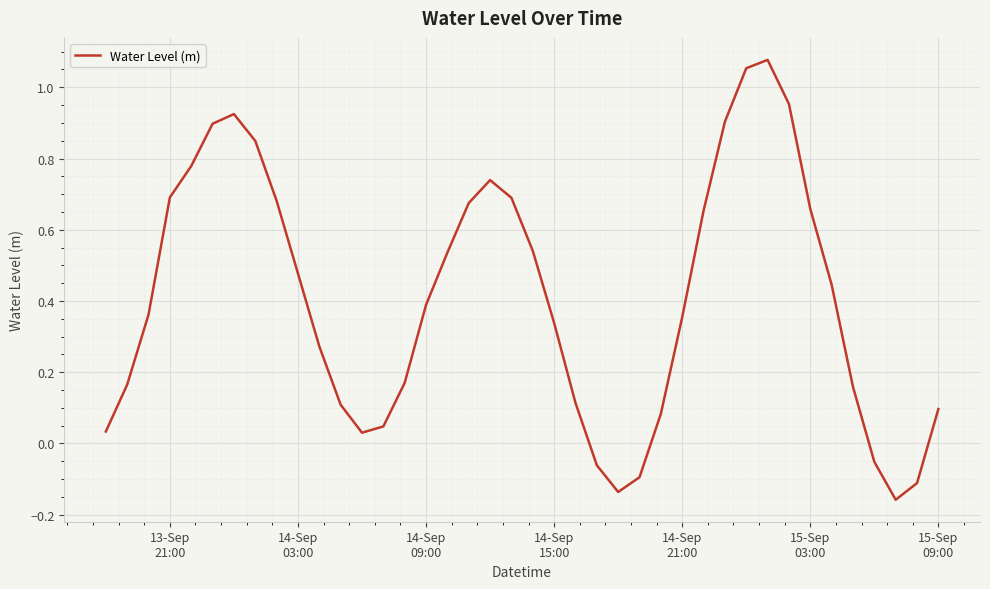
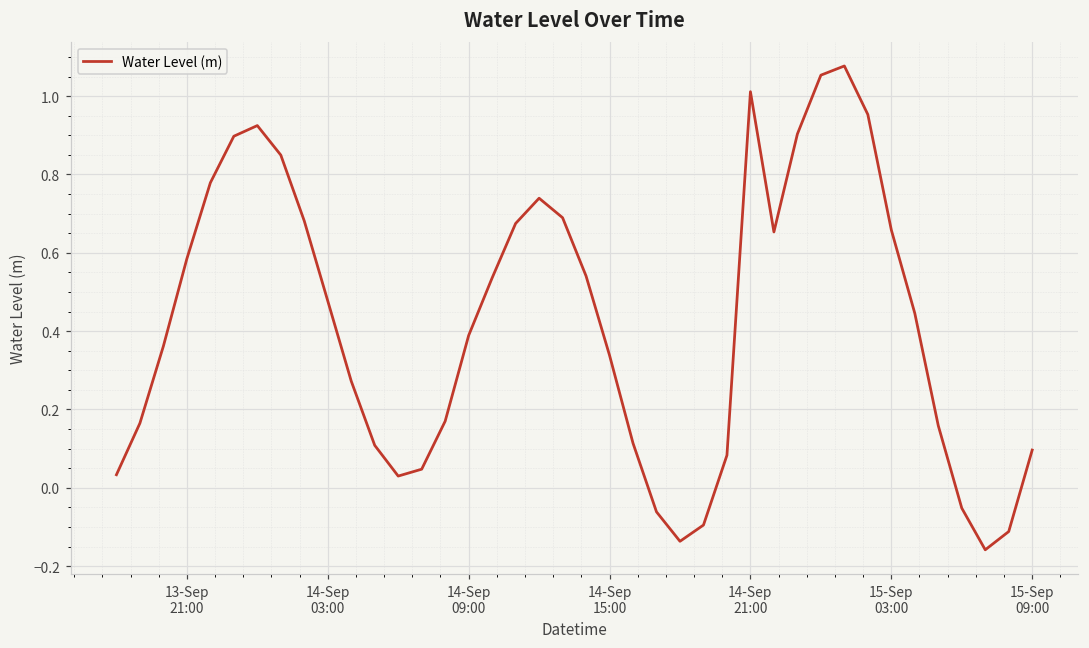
  {
-   "13-Sep 21:00": 0.69,
+   "13-Sep 21:00": 0.58,
    "14-Sep 03:00": 0.48,
    "14-Sep 09:00": 0.39,
    "14-Sep 15:00": 0.34,
-   "14-Sep 21:00": 0.35,
+   "14-Sep 21:00": 1.01,
    "15-Sep 03:00": 0.66,
    "15-Sep 09:00": 0.10
  }
